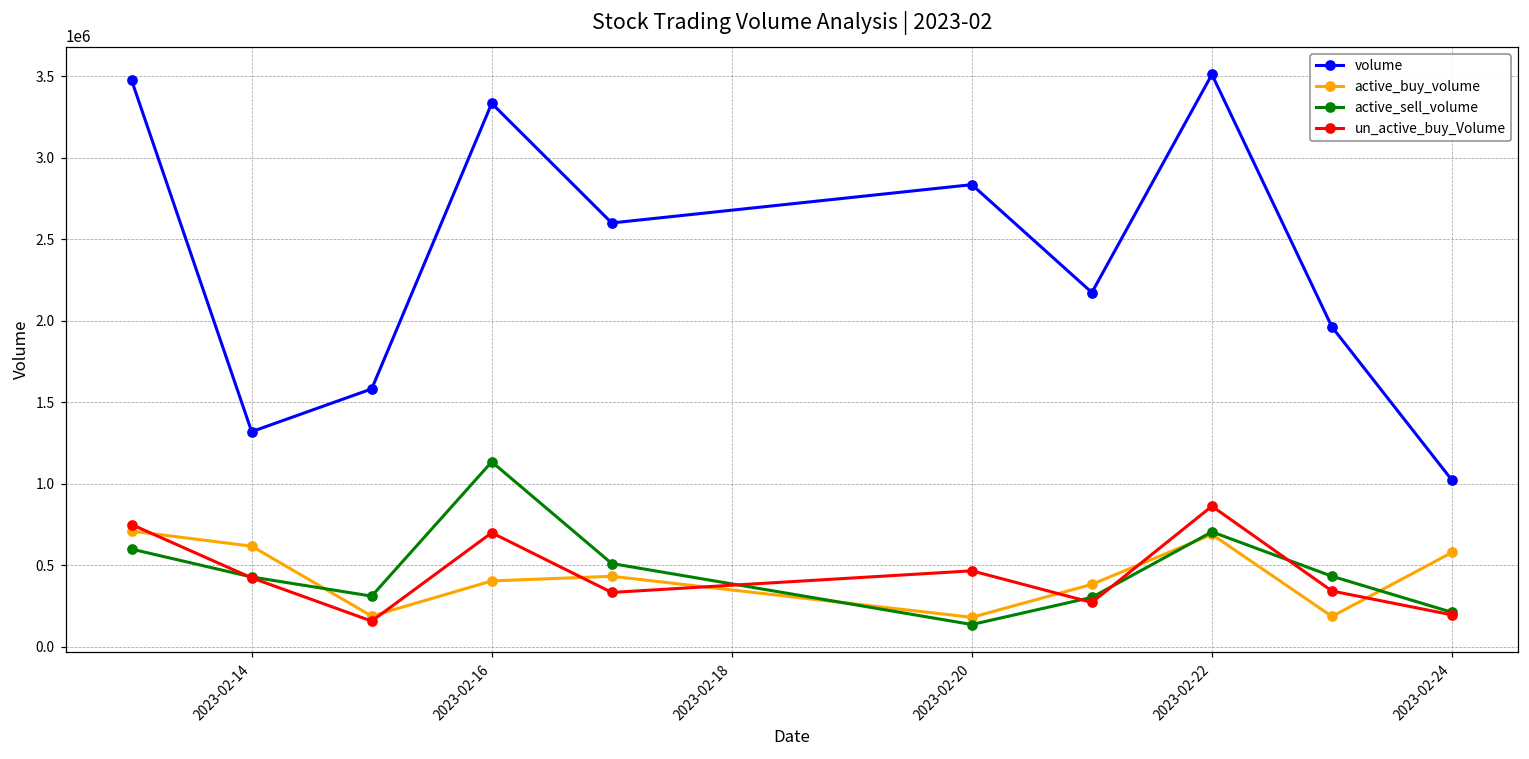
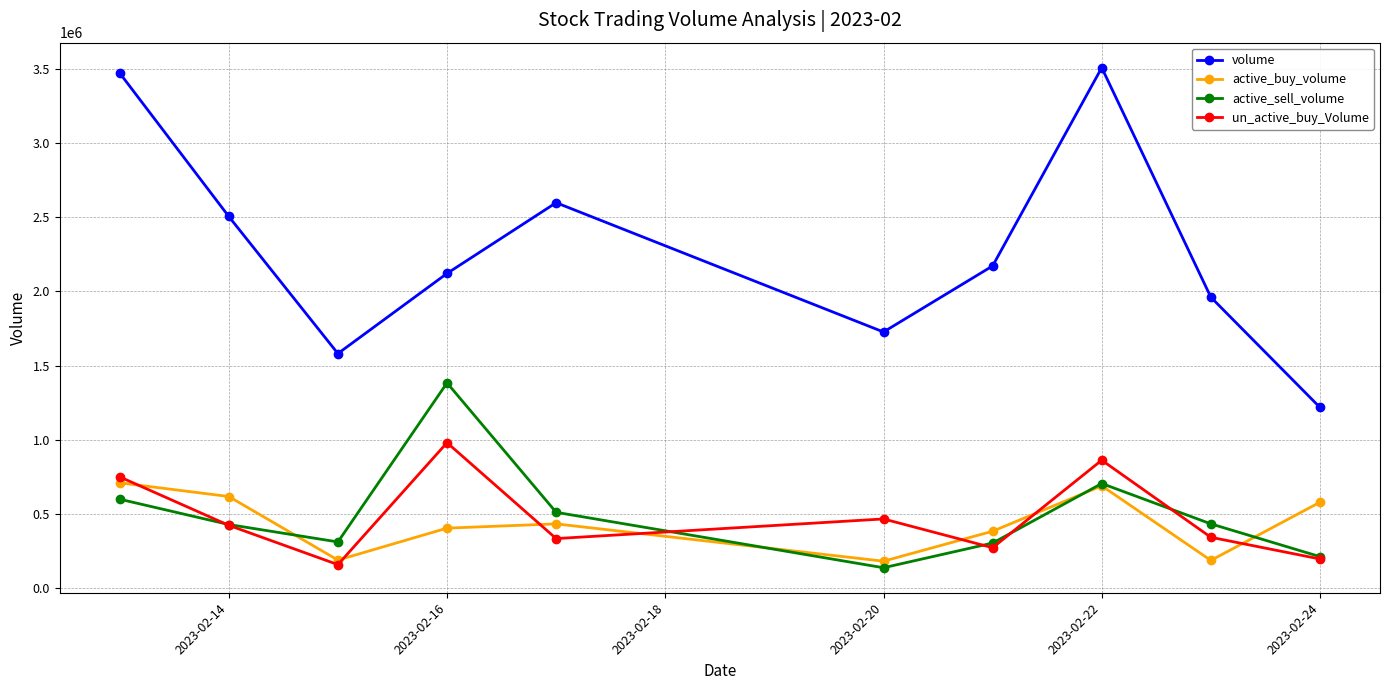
  {
    "volume": {
-     "2023-02-14": 1320000,
-     "2023-02-16": 3330000,
-     "2023-02-20": 2830000,
+     "2023-02-14": 2510000,
+     "2023-02-16": 2120000,
+     "2023-02-20": 1730000,
      "2023-02-22": 3510000,
-     "2023-02-24": 1020000
+     "2023-02-24": 1220000
    },
    "active_buy_volume": {
      "2023-02-14": 620000,
      "2023-02-16": 400000,
      "2023-02-20": 180000,
      "2023-02-24": 580000
    },
    "active_sell_volume": {
-     "2023-02-16": 1130000,
+     "2023-02-16": 1380000,
      "2023-02-20": 140000
    },
    "un_active_buy_Volume": {
-     "2023-02-16": 700000,
+     "2023-02-16": 980000,
      "2023-02-20": 460000,
      "2023-02-22": 860000
    }
  }
